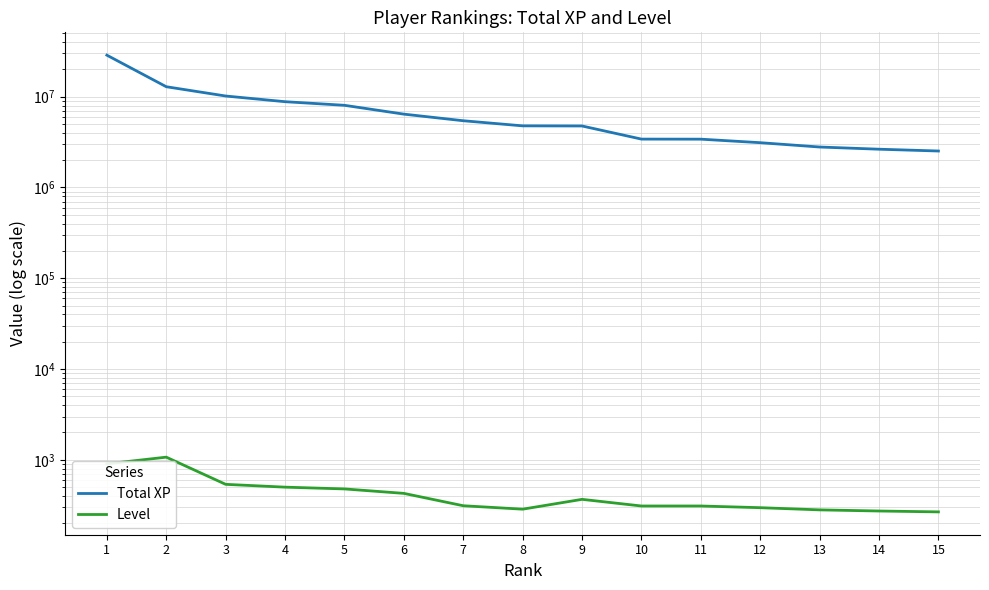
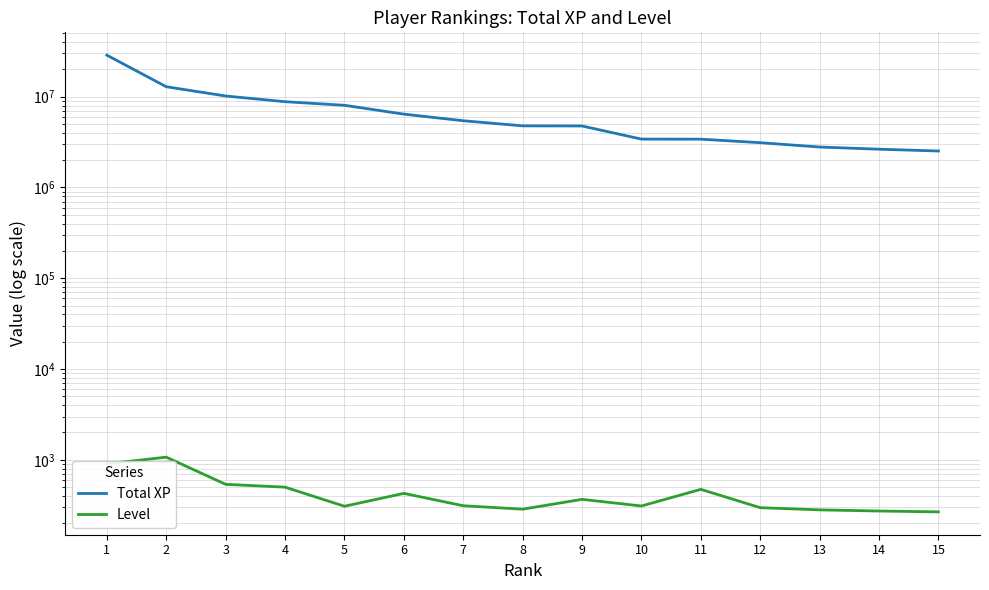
  {
    "Total XP": {
      "1": 29000000,
      "2": 13000000,
      "3": 10000000,
      "4": 9000000,
      "5": 8000000,
      "6": 6000000,
      "7": 5000000,
      "8": 5000000,
      "9": 5000000,
      "10": 3400000,
      "11": 3400000,
      "12": 3100000,
      "13": 2800000,
      "14": 2600000,
      "15": 2500000
    },
    "Level": {
      "2": 1100,
      "3": 500,
      "4": 500,
-     "5": 500,
+     "5": 310,
      "6": 400,
      "7": 310,
      "8": 290,
      "9": 370,
      "10": 310,
-     "11": 310,
+     "11": 500,
      "12": 300,
      "13": 280,
      "14": 270,
      "15": 270
    }
  }
